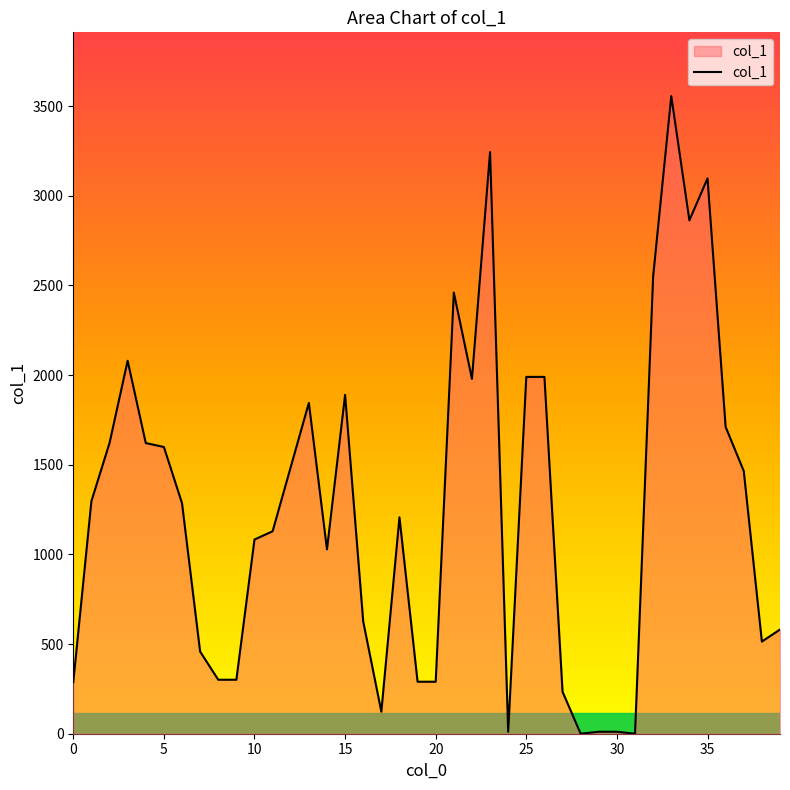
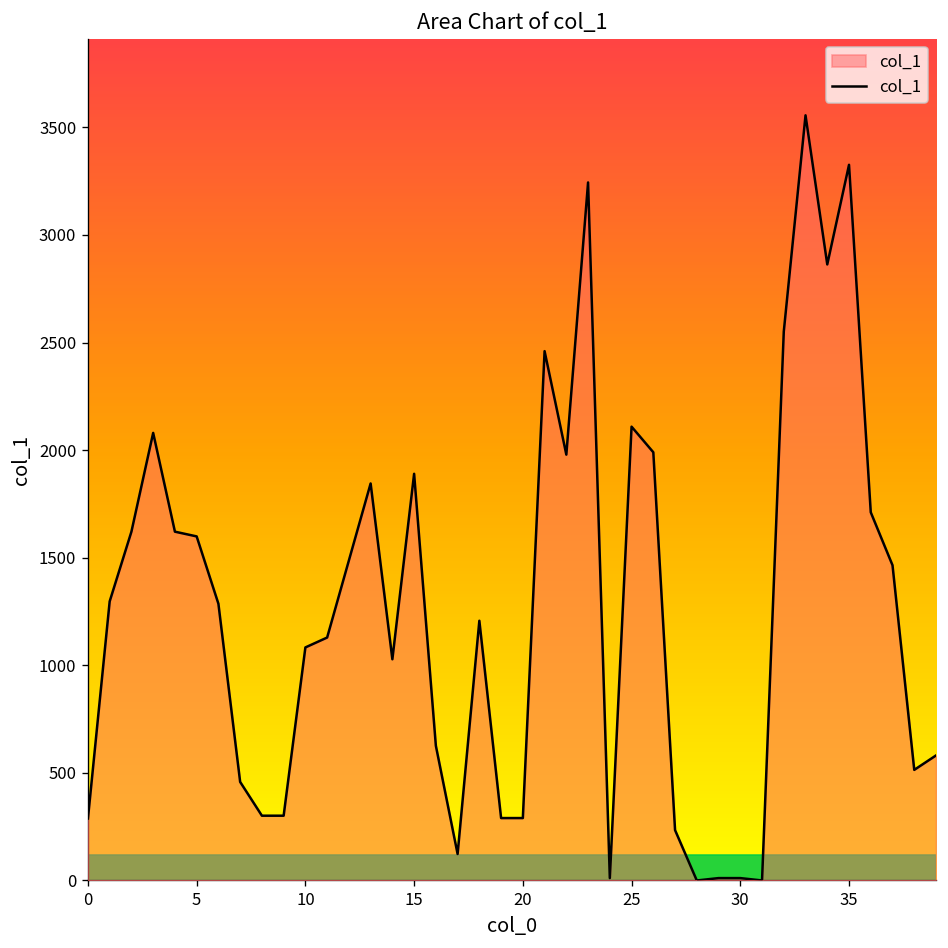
  {
    "0": 290,
    "5": 1600,
    "10": 1080,
    "15": 1890,
    "20": 290,
-   "25": 1990,
-   "35": 3100
+   "25": 2110,
+   "35": 3330
  }
